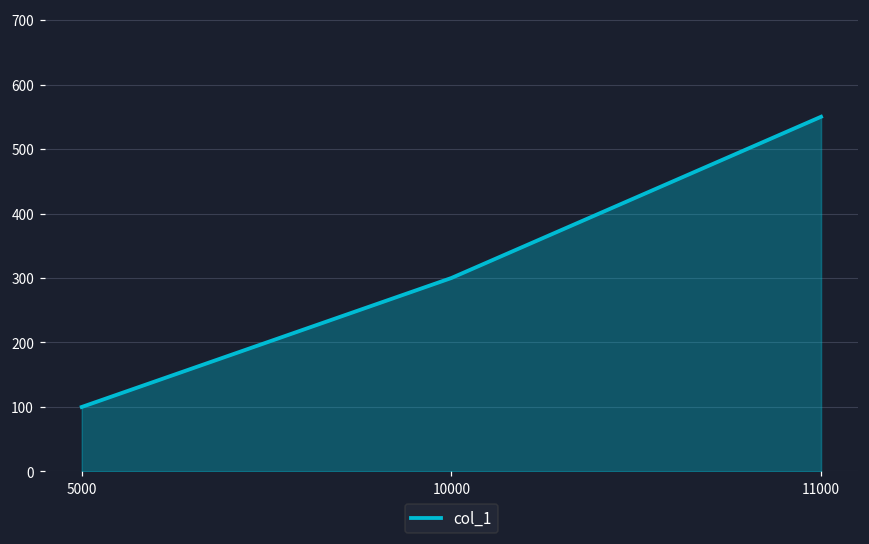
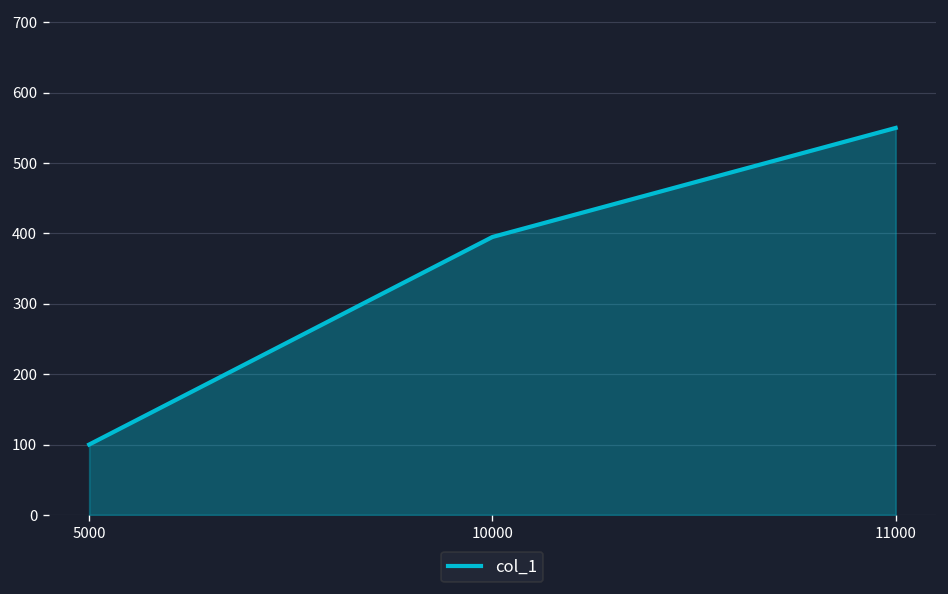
  {
    "5000": 100,
-   "10000": 300,
+   "10000": 400,
    "11000": 550
  }
